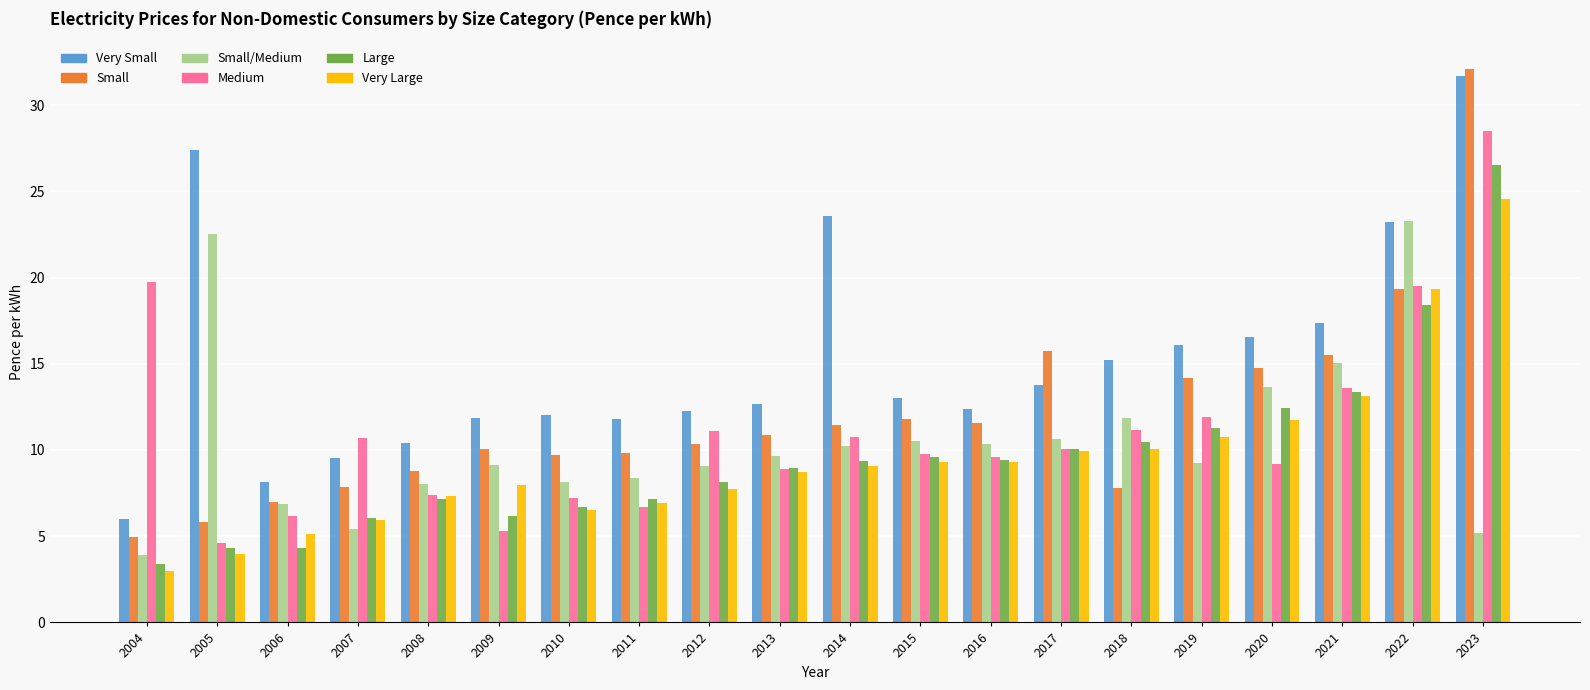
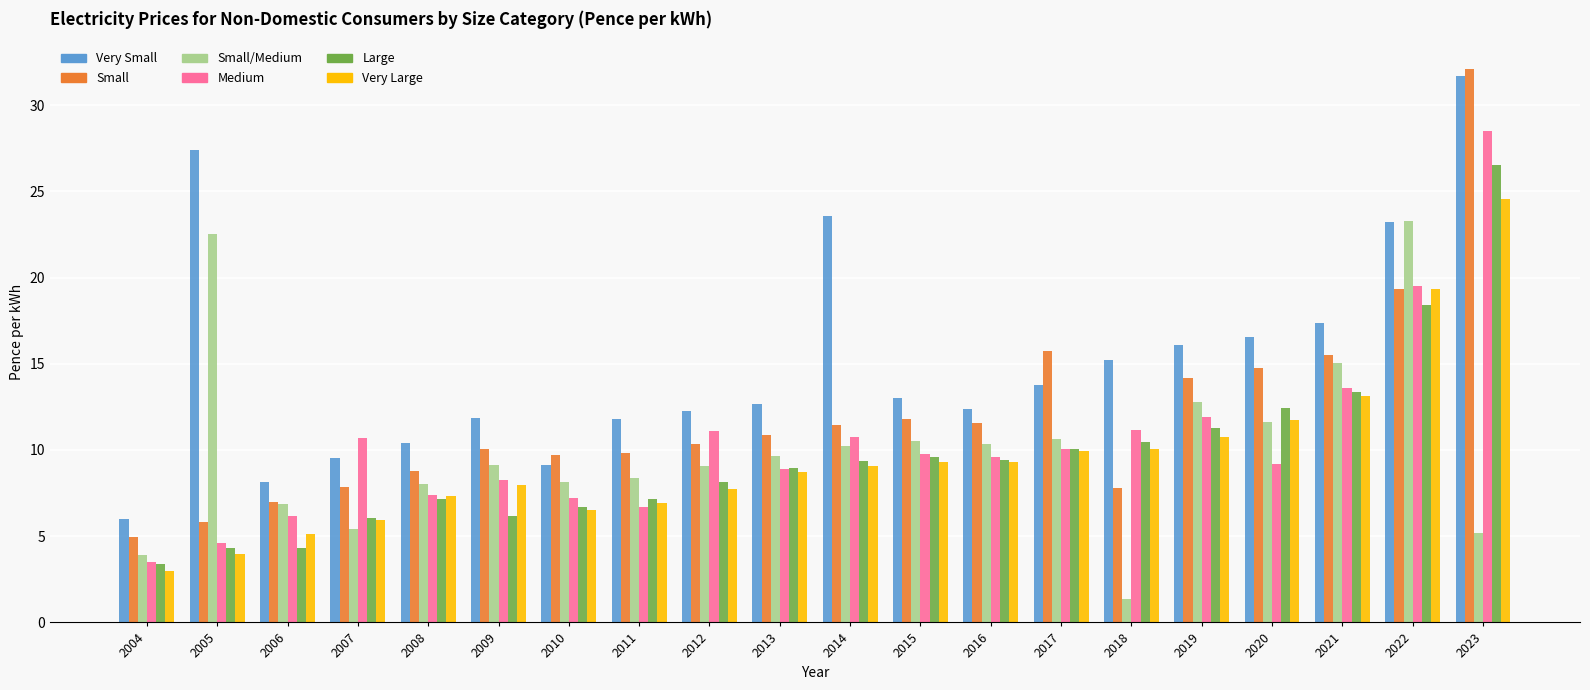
  {
    "Very Small": {
      "2004": 6.0,
      "2005": 27.4,
      "2006": 8.2,
      "2007": 9.5,
      "2008": 10.4,
      "2009": 11.9,
-     "2010": 12.0,
+     "2010": 9.1,
      "2011": 11.8,
      "2012": 12.3,
      "2013": 12.7,
      "2014": 23.6,
      "2015": 13.0,
      "2016": 12.4,
      "2017": 13.7,
      "2018": 15.2,
      "2019": 16.1,
      "2020": 16.6,
      "2021": 17.4,
      "2022": 23.2,
      "2023": 31.7
    },
    "Small": {
      "2004": 5.0,
      "2005": 5.8,
      "2006": 7.0,
      "2007": 7.8,
      "2008": 8.8,
      "2009": 10.0,
      "2010": 9.7,
      "2011": 9.8,
      "2012": 10.3,
      "2013": 10.9,
      "2014": 11.4,
      "2015": 11.8,
      "2016": 11.6,
      "2017": 15.7,
      "2018": 7.8,
      "2019": 14.2,
      "2020": 14.7,
      "2021": 15.5,
      "2022": 19.4,
      "2023": 32.1
    },
    "Small/Medium": {
      "2004": 3.9,
      "2005": 22.5,
      "2006": 6.9,
      "2007": 5.4,
      "2008": 8.0,
      "2009": 9.1,
      "2010": 8.2,
      "2011": 8.4,
      "2012": 9.1,
      "2013": 9.7,
      "2014": 10.2,
      "2015": 10.5,
      "2016": 10.4,
      "2017": 10.6,
-     "2018": 11.8,
-     "2019": 9.2,
-     "2020": 13.7,
+     "2018": 1.3,
+     "2019": 12.8,
+     "2020": 11.6,
      "2021": 15.0,
      "2022": 23.3,
      "2023": 5.2
    },
    "Medium": {
-     "2004": 19.7,
+     "2004": 3.5,
      "2005": 4.6,
      "2006": 6.2,
      "2007": 10.7,
      "2008": 7.4,
-     "2009": 5.3,
+     "2009": 8.2,
      "2010": 7.2,
      "2011": 6.7,
      "2012": 11.1,
      "2013": 8.9,
      "2014": 10.8,
      "2015": 9.7,
      "2016": 9.6,
      "2017": 10.1,
      "2018": 11.1,
      "2019": 11.9,
      "2020": 9.2,
      "2021": 13.6,
      "2022": 19.5,
      "2023": 28.5
    },
    "Large": {
      "2004": 3.4,
      "2005": 4.3,
      "2006": 4.3,
      "2007": 6.1,
      "2008": 7.1,
      "2009": 6.2,
      "2010": 6.7,
      "2011": 7.2,
      "2012": 8.1,
      "2013": 8.9,
      "2014": 9.4,
      "2015": 9.6,
      "2016": 9.4,
      "2017": 10.1,
      "2018": 10.5,
      "2019": 11.3,
      "2020": 12.4,
      "2021": 13.4,
      "2022": 18.4,
      "2023": 26.5
    },
    "Very Large": {
      "2004": 3.0,
      "2005": 4.0,
      "2006": 5.1,
      "2007": 5.9,
      "2008": 7.4,
      "2009": 8.0,
      "2010": 6.5,
      "2011": 6.9,
      "2012": 7.7,
      "2013": 8.7,
      "2014": 9.1,
      "2015": 9.3,
      "2016": 9.3,
      "2017": 9.9,
      "2018": 10.0,
      "2019": 10.8,
      "2020": 11.7,
      "2021": 13.1,
      "2022": 19.3,
      "2023": 24.6
    }
  }
